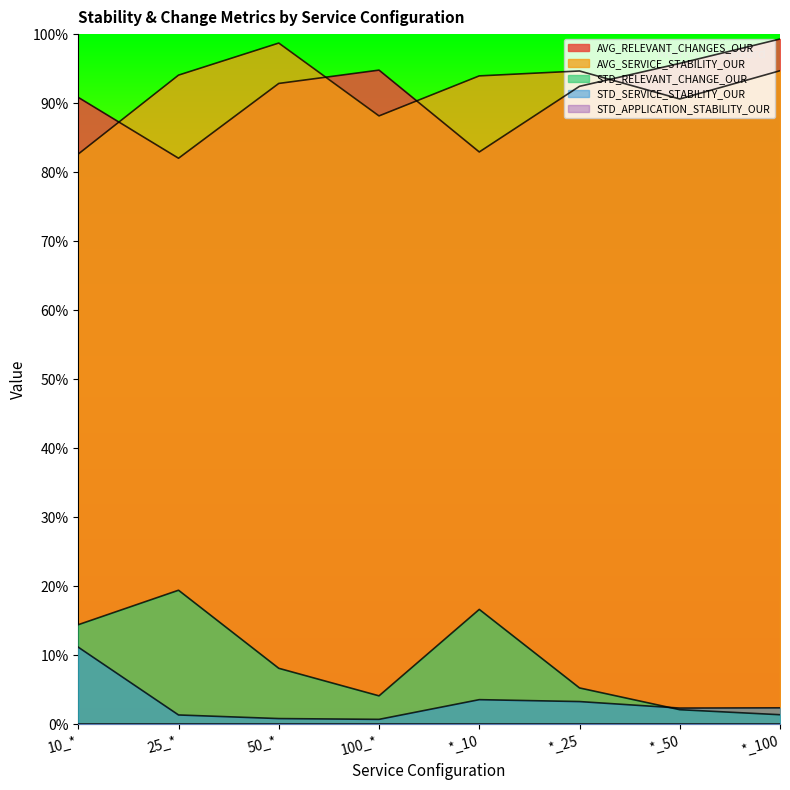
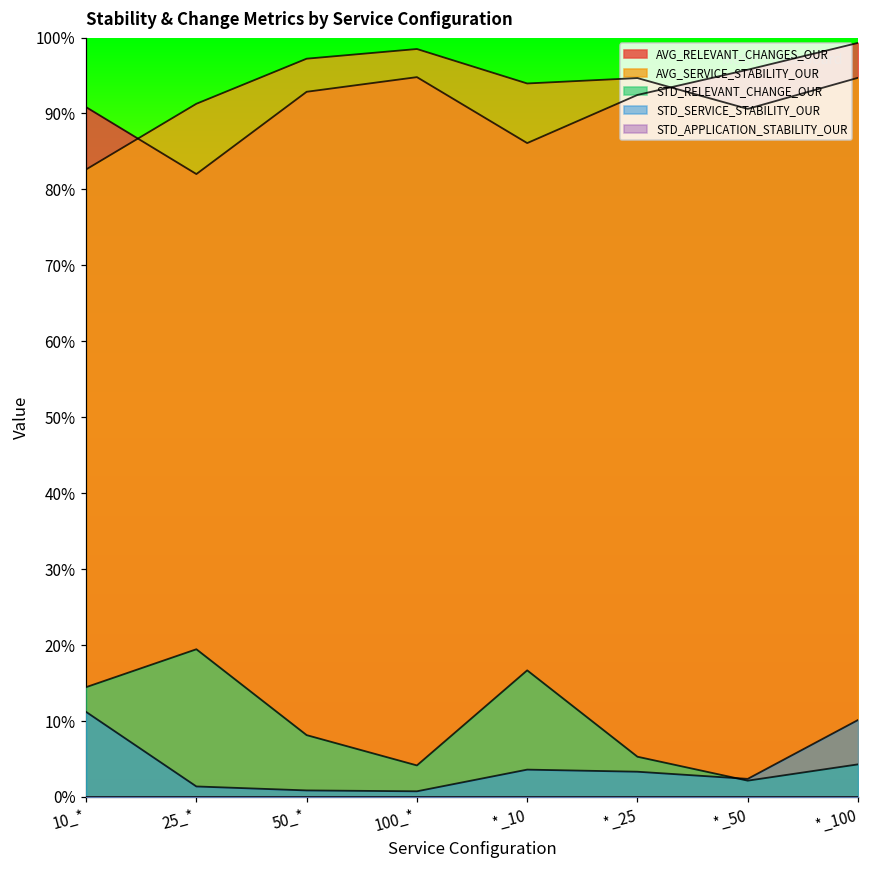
  {
    "AVG_RELEVANT_CHANGES_OUR": {
      "10_*": "91%",
      "25_*": "82%",
      "50_*": "93%",
      "100_*": "95%",
-     "*_10": "83%",
+     "*_10": "86%",
      "*_100": "99%"
    },
    "AVG_SERVICE_STABILITY_OUR": {
      "10_*": "83%",
-     "25_*": "94%",
-     "50_*": "99%",
-     "100_*": "88%",
+     "25_*": "91%",
+     "50_*": "97%",
+     "100_*": "98%",
      "*_10": "94%",
      "*_100": "95%"
    },
    "STD_RELEVANT_CHANGE_OUR": {
      "10_*": "14%",
      "25_*": "19%",
      "50_*": "8%",
      "100_*": "4%",
      "*_10": "17%",
      "*_25": "5%",
-     "*_100": "1%"
+     "*_100": "4%"
    },
    "STD_SERVICE_STABILITY_OUR": {
      "10_*": "11%",
      "25_*": "1%",
      "50_*": "1%",
      "100_*": "1%",
      "*_10": "4%",
      "*_25": "3%",
-     "*_100": "2%"
+     "*_100": "10%"
    },
    "STD_APPLICATION_STABILITY_OUR": {
      "10_*": "0%",
      "25_*": "0%",
      "50_*": "0%",
      "100_*": "0%",
      "*_10": "0%",
      "*_25": "0%",
      "*_50": "0%",
      "*_100": "0%"
    }
  }
